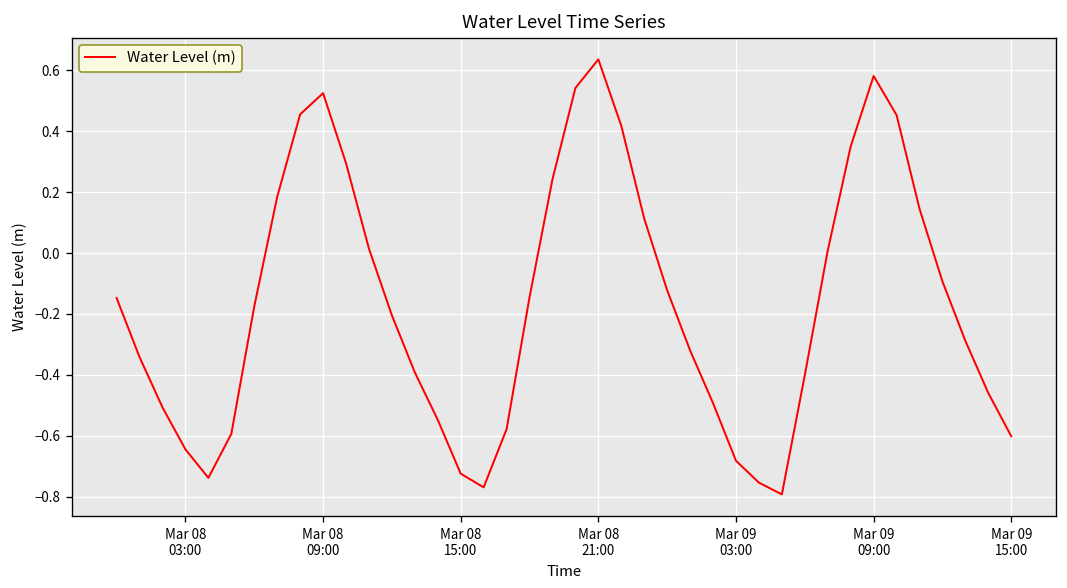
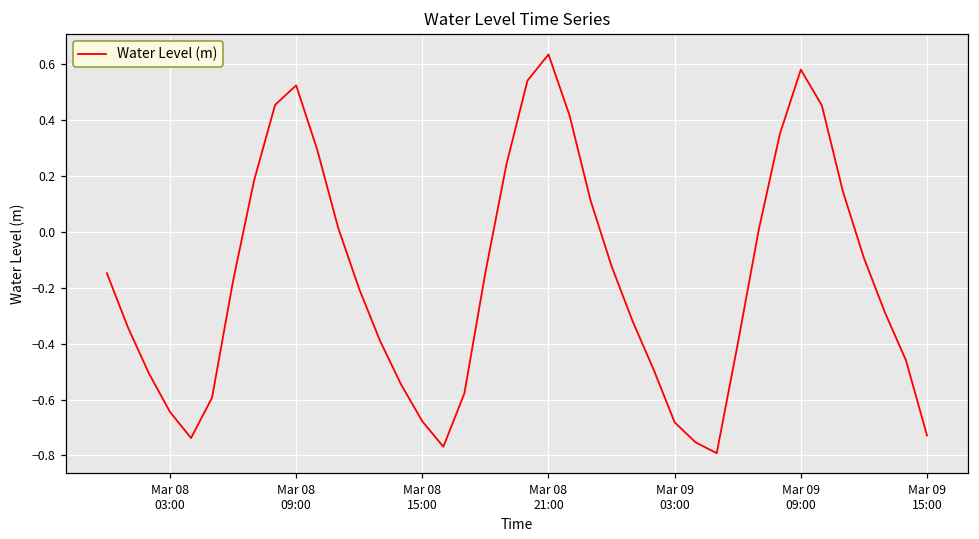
  {
    "Mar 08 03:00": -0.64,
    "Mar 08 09:00": 0.52,
-   "Mar 08 15:00": -0.72,
+   "Mar 08 15:00": -0.68,
    "Mar 08 21:00": 0.64,
    "Mar 09 03:00": -0.68,
    "Mar 09 09:00": 0.58,
-   "Mar 09 15:00": -0.60
+   "Mar 09 15:00": -0.73
  }
